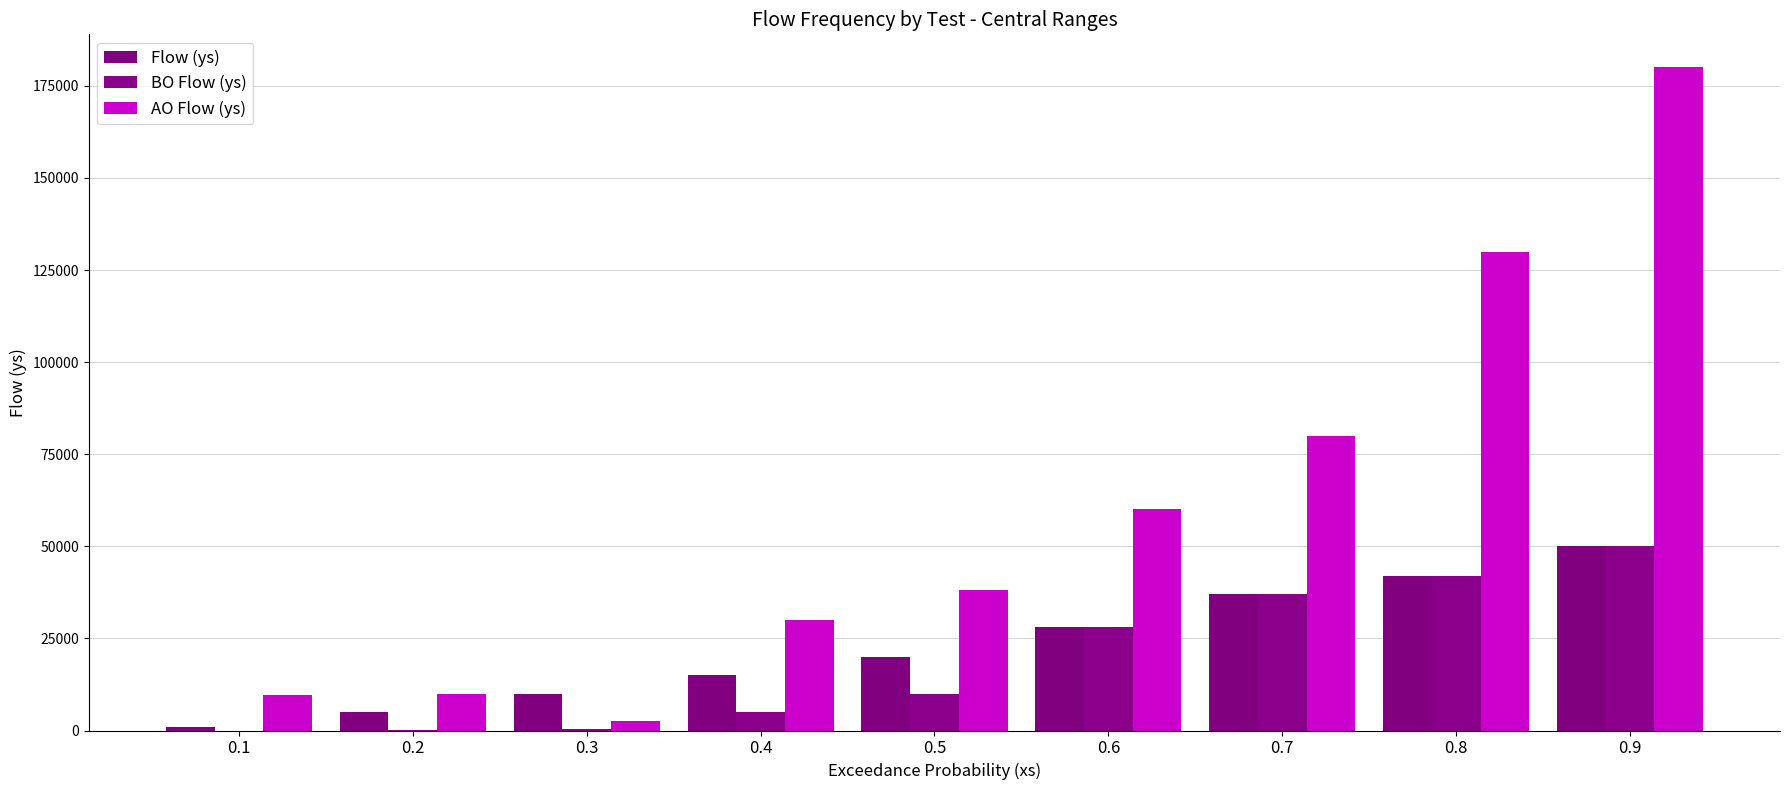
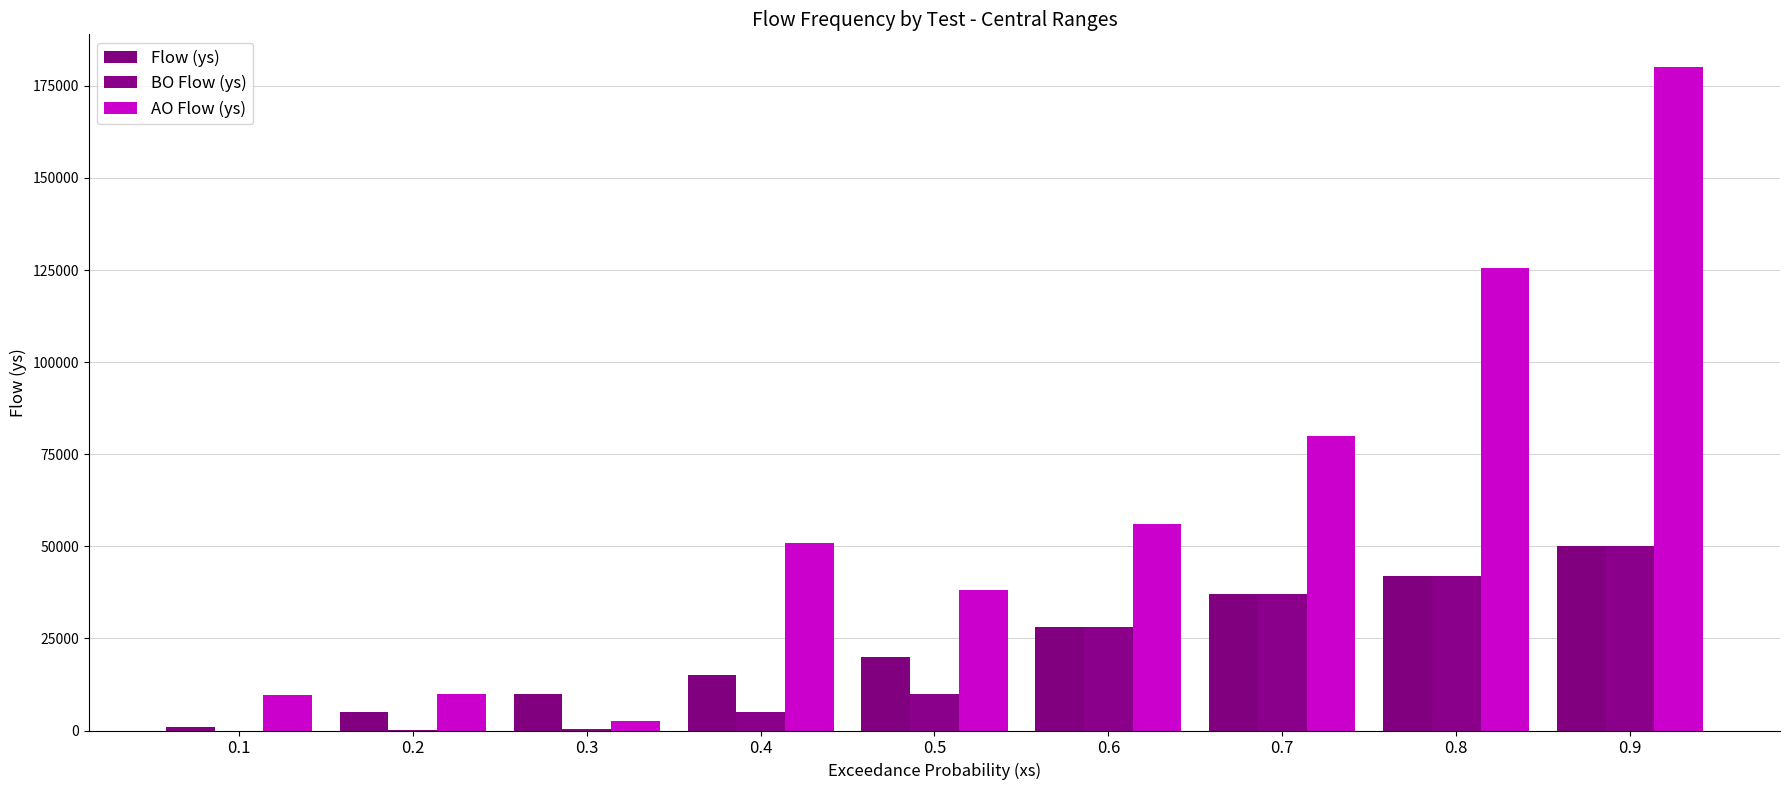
  {
    "AO Flow (ys)": {
      "0.1": 10000,
      "0.2": 10000,
      "0.3": 3000,
-     "0.4": 30000,
+     "0.4": 51000,
      "0.5": 38000,
-     "0.6": 60000,
+     "0.6": 56000,
      "0.7": 80000,
-     "0.8": 130000,
+     "0.8": 126000,
      "0.9": 180000
    }
  }
